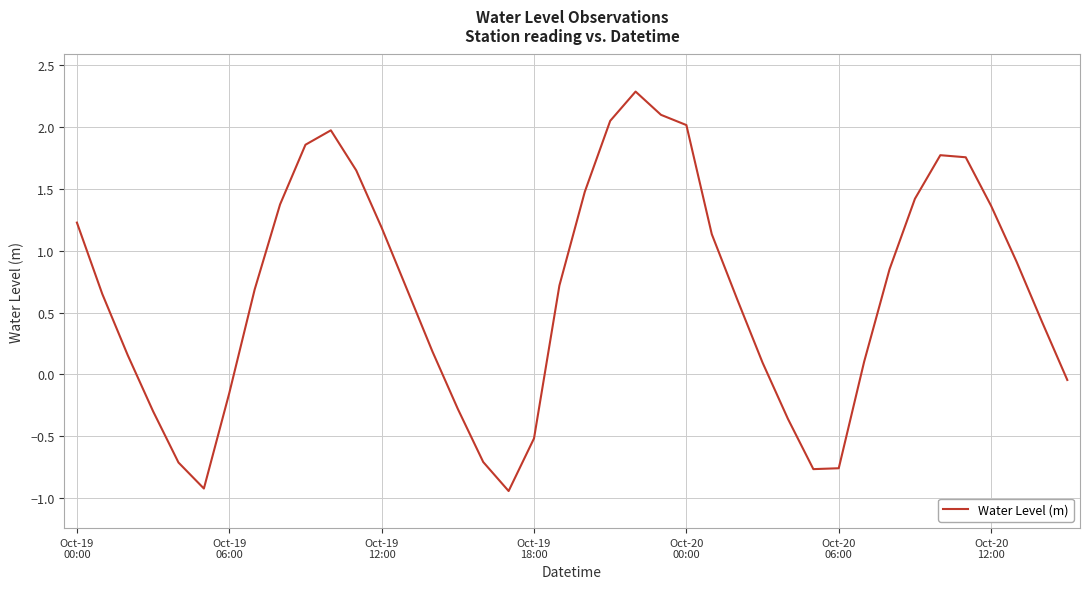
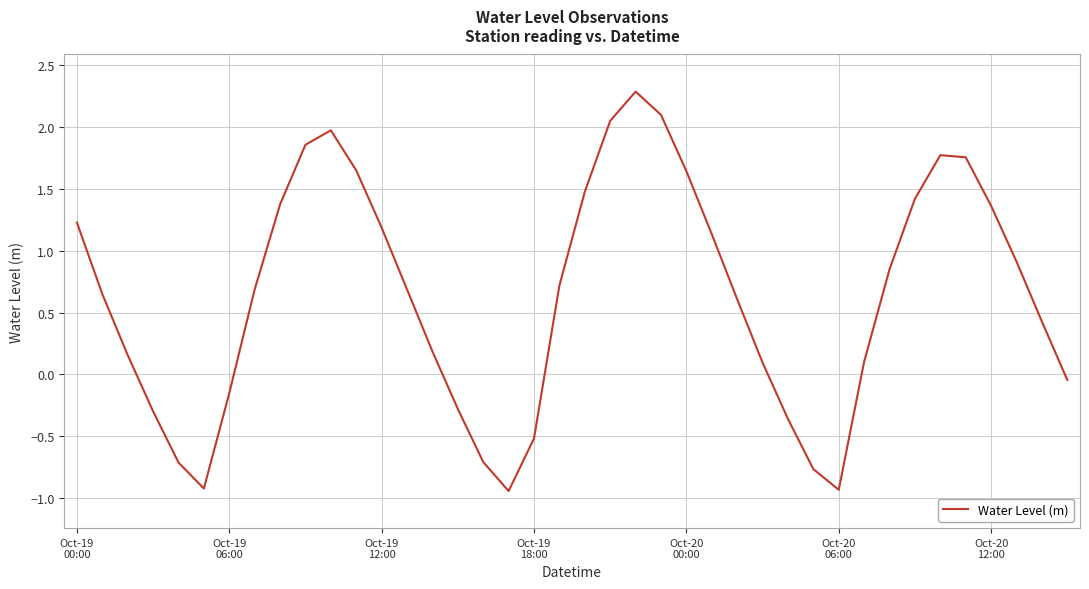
  {
    "Oct-19 00:00": 1.23,
    "Oct-19 06:00": -0.15,
    "Oct-19 12:00": 1.19,
    "Oct-19 18:00": -0.52,
-   "Oct-20 00:00": 2.02,
-   "Oct-20 06:00": -0.76,
+   "Oct-20 00:00": 1.64,
+   "Oct-20 06:00": -0.93,
    "Oct-20 12:00": 1.36
  }
